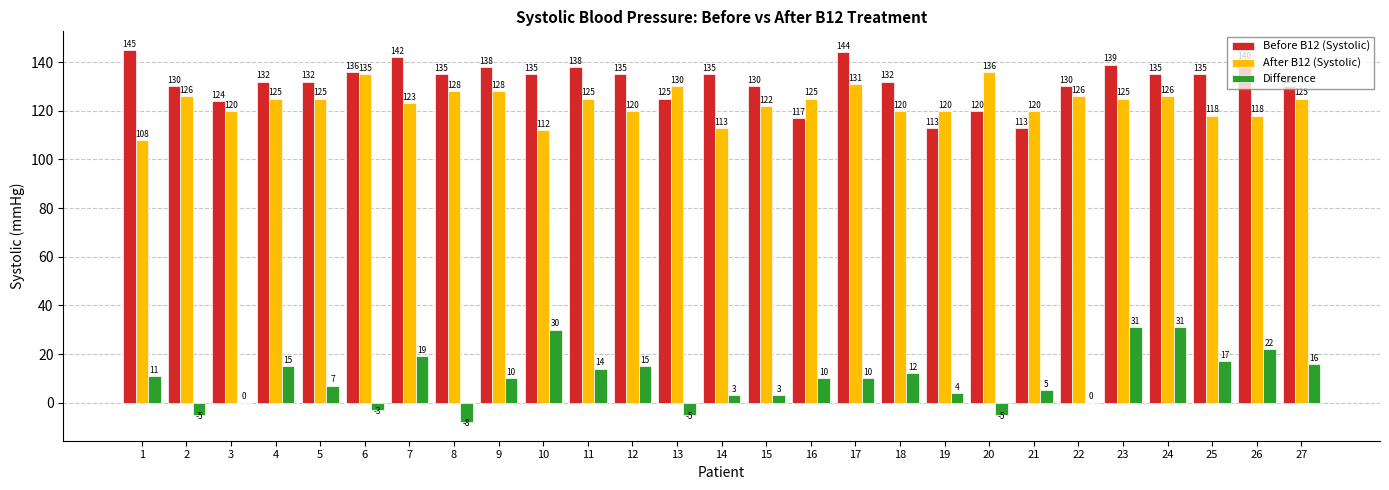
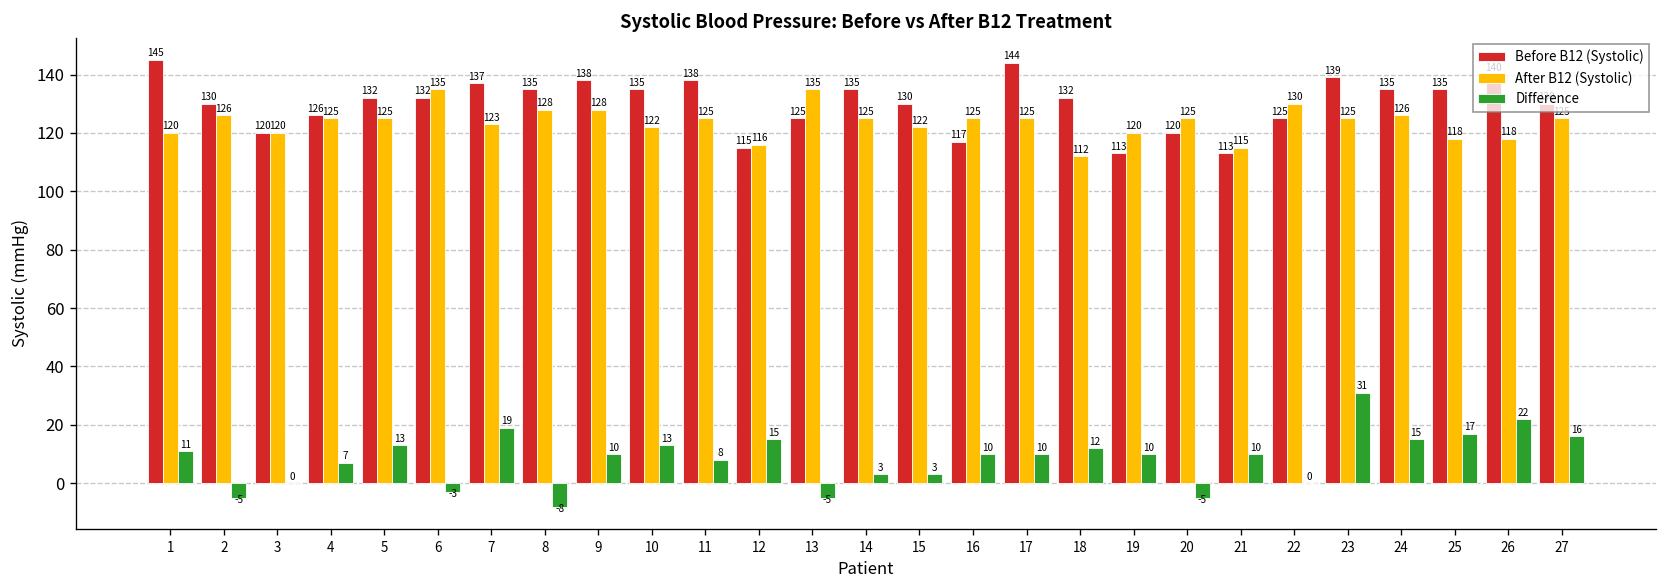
  {
    "Before B12 (Systolic)": {
      "1": 145,
      "2": 130,
-     "3": 124,
-     "4": 132,
+     "3": 120,
+     "4": 126,
      "5": 132,
-     "6": 136,
-     "7": 142,
+     "6": 132,
+     "7": 137,
      "8": 135,
      "9": 138,
      "10": 135,
      "11": 138,
-     "12": 135,
+     "12": 115,
      "13": 125,
      "14": 135,
      "15": 130,
      "16": 117,
      "17": 144,
      "18": 132,
      "19": 113,
      "20": 120,
      "21": 113,
-     "22": 130,
+     "22": 125,
      "23": 139,
      "24": 135,
      "25": 135
    },
    "After B12 (Systolic)": {
-     "1": 108,
+     "1": 120,
      "2": 126,
      "3": 120,
      "4": 125,
      "5": 125,
      "6": 135,
      "7": 123,
      "8": 128,
      "9": 128,
-     "10": 112,
+     "10": 122,
      "11": 125,
-     "12": 120,
-     "13": 130,
-     "14": 113,
+     "12": 116,
+     "13": 135,
+     "14": 125,
      "15": 122,
      "16": 125,
-     "17": 131,
-     "18": 120,
+     "17": 125,
+     "18": 112,
      "19": 120,
-     "20": 136,
-     "21": 120,
-     "22": 126,
+     "20": 125,
+     "21": 115,
+     "22": 130,
      "23": 125,
      "24": 126,
      "25": 118,
      "26": 118
    },
    "Difference": {
      "1": 11,
      "2": -5,
      "3": 0,
-     "4": 15,
-     "5": 7,
+     "4": 7,
+     "5": 13,
      "6": -3,
      "7": 19,
      "8": -8,
      "9": 10,
-     "10": 30,
-     "11": 14,
+     "10": 13,
+     "11": 8,
      "12": 15,
      "13": -5,
      "14": 3,
      "15": 3,
      "16": 10,
      "17": 10,
      "18": 12,
-     "19": 4,
+     "19": 10,
      "20": -5,
-     "21": 5,
+     "21": 10,
      "22": 0,
      "23": 31,
-     "24": 31,
+     "24": 15,
      "25": 17,
      "26": 22,
      "27": 16
    }
  }
